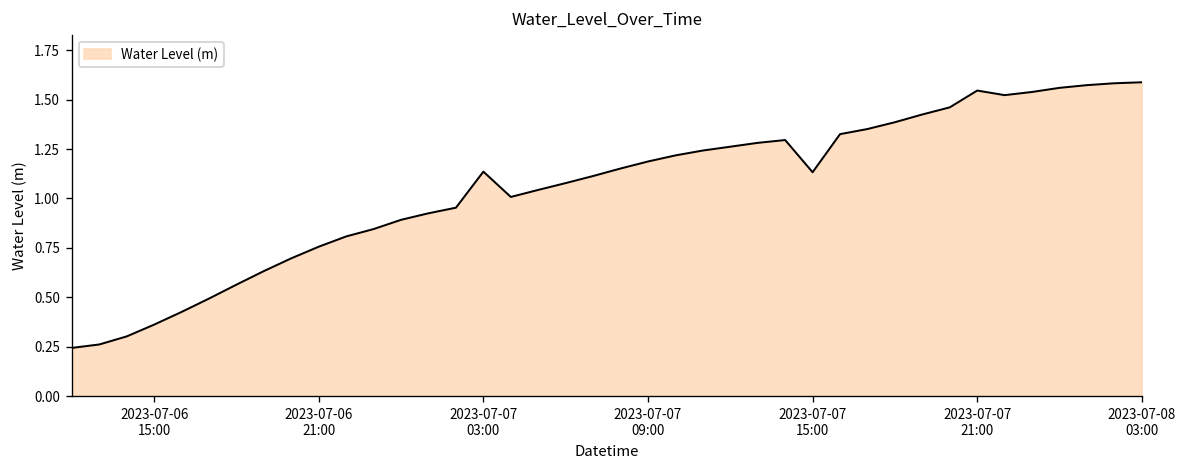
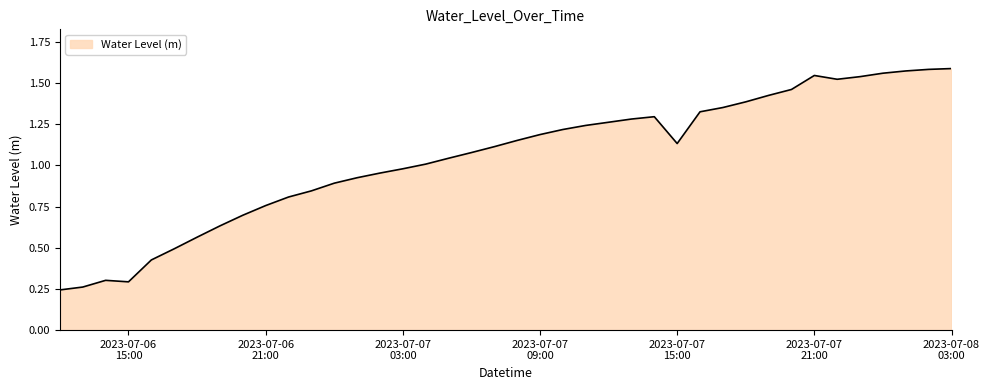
  {
-   "2023-07-06 15:00": 0.36,
+   "2023-07-06 15:00": 0.29,
    "2023-07-06 21:00": 0.76,
-   "2023-07-07 03:00": 1.14,
+   "2023-07-07 03:00": 0.98,
    "2023-07-07 09:00": 1.19,
    "2023-07-07 15:00": 1.13,
    "2023-07-07 21:00": 1.55,
    "2023-07-08 03:00": 1.59
  }
